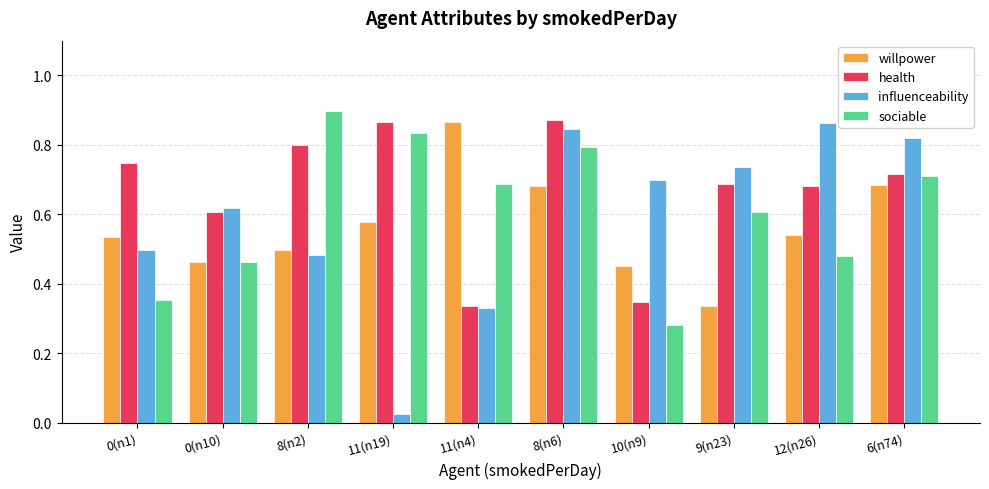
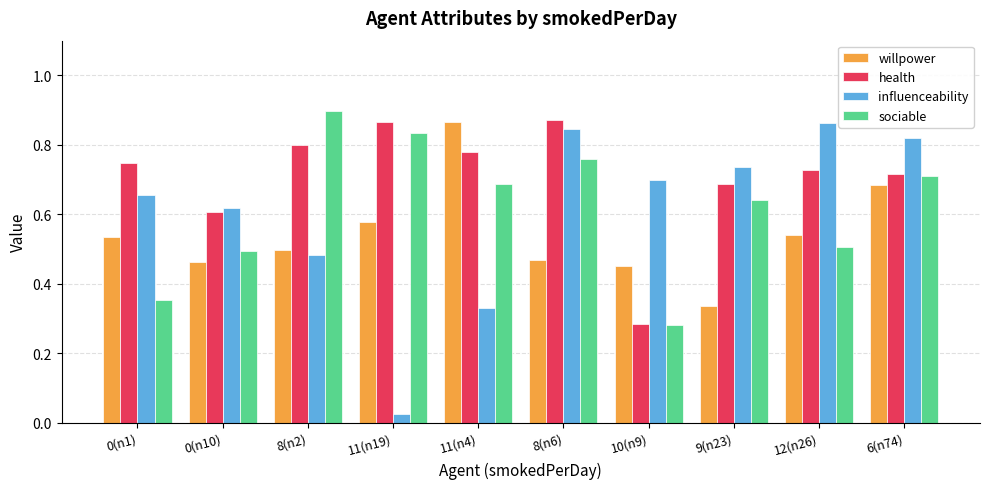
  {
    "willpower": {
      "0(n1)": 0.53,
      "0(n10)": 0.46,
      "8(n2)": 0.50,
      "11(n19)": 0.58,
      "11(n4)": 0.87,
-     "8(n6)": 0.68,
+     "8(n6)": 0.47,
      "10(n9)": 0.45,
      "9(n23)": 0.34,
      "12(n26)": 0.54,
      "6(n74)": 0.68
    },
    "health": {
      "0(n1)": 0.75,
      "0(n10)": 0.61,
      "8(n2)": 0.80,
      "11(n19)": 0.87,
-     "11(n4)": 0.33,
+     "11(n4)": 0.78,
      "8(n6)": 0.87,
-     "10(n9)": 0.35,
+     "10(n9)": 0.28,
      "9(n23)": 0.69,
-     "12(n26)": 0.68,
+     "12(n26)": 0.73,
      "6(n74)": 0.72
    },
    "influenceability": {
-     "0(n1)": 0.50,
+     "0(n1)": 0.66,
      "0(n10)": 0.62,
      "8(n2)": 0.48,
      "11(n19)": 0.03,
      "11(n4)": 0.33,
      "8(n6)": 0.85,
      "10(n9)": 0.70,
      "9(n23)": 0.74,
      "12(n26)": 0.86,
      "6(n74)": 0.82
    },
    "sociable": {
      "0(n1)": 0.35,
-     "0(n10)": 0.46,
+     "0(n10)": 0.49,
      "8(n2)": 0.90,
      "11(n19)": 0.83,
      "11(n4)": 0.69,
-     "8(n6)": 0.79,
+     "8(n6)": 0.76,
      "10(n9)": 0.28,
-     "9(n23)": 0.61,
-     "12(n26)": 0.48,
+     "9(n23)": 0.64,
+     "12(n26)": 0.51,
      "6(n74)": 0.71
    }
  }
